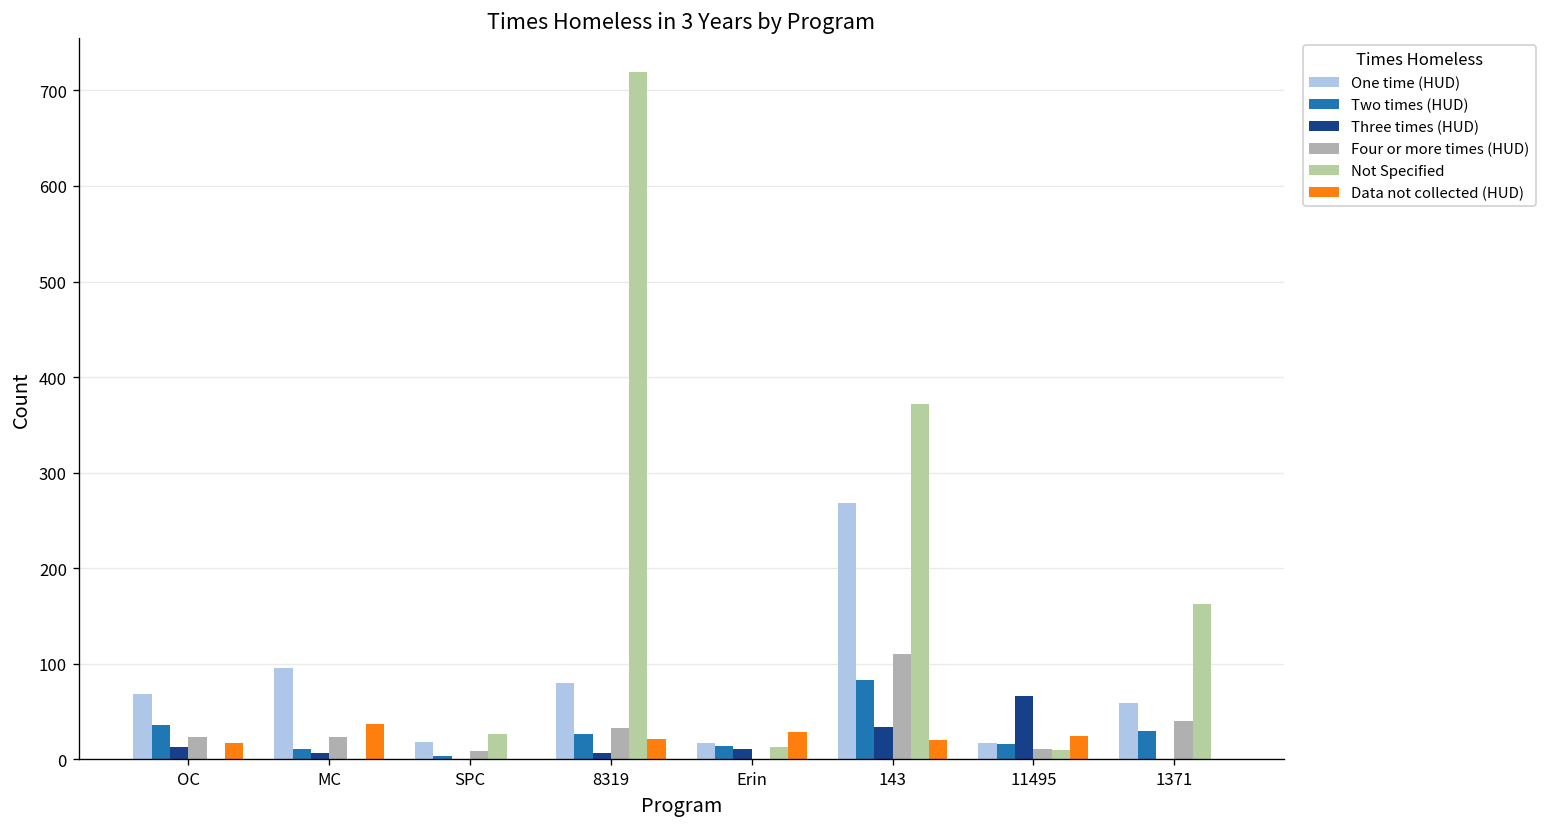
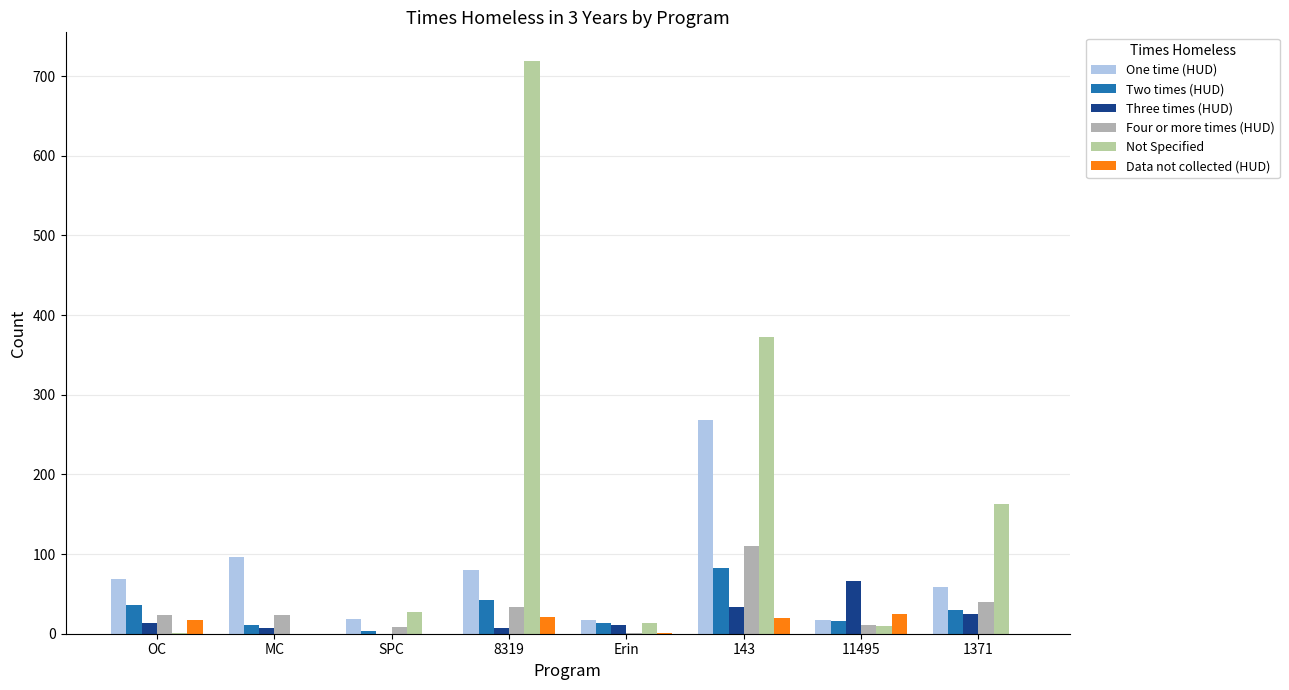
  {
    "One time (HUD)": {
      "OC": 70,
      "MC": 100,
      "SPC": 20,
      "8319": 80,
      "Erin": 20,
      "143": 270,
      "11495": 20,
      "1371": 60
    },
    "Two times (HUD)": {
      "OC": 40,
      "MC": 10,
      "SPC": 0,
-     "8319": 30,
+     "8319": 40,
      "Erin": 10,
      "143": 80,
      "11495": 20,
      "1371": 30
    },
    "Three times (HUD)": {
      "OC": 10,
      "MC": 10,
      "SPC": 0,
      "8319": 10,
      "Erin": 10,
      "143": 30,
      "11495": 70,
-     "1371": 0
+     "1371": 30
    },
    "Data not collected (HUD)": {
      "OC": 20,
-     "MC": 40,
+     "MC": 0,
      "SPC": 0,
      "8319": 20,
-     "Erin": 30,
+     "Erin": 0,
      "143": 20,
      "11495": 30,
      "1371": 0
    }
  }
